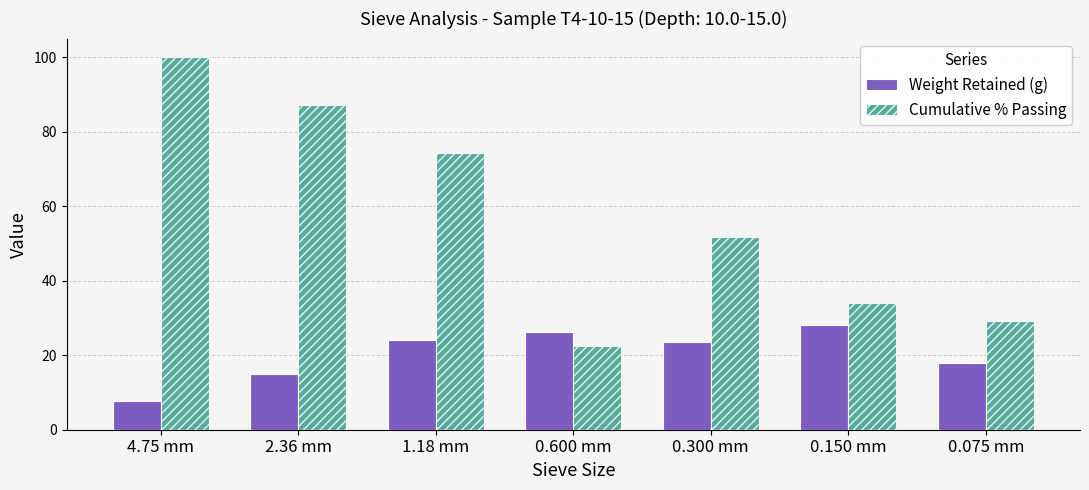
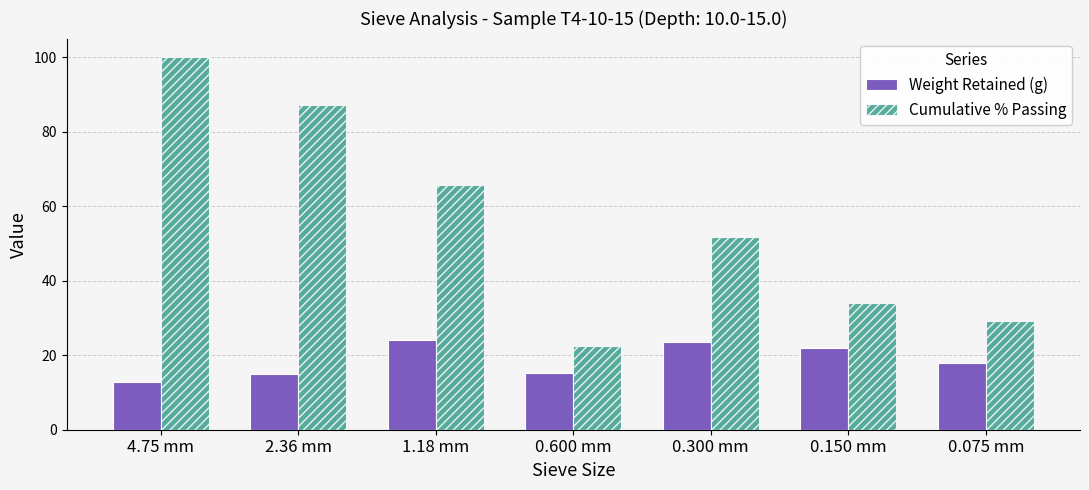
  {
    "Weight Retained (g)": {
-     "4.75 mm": 8,
+     "4.75 mm": 13,
      "2.36 mm": 15,
      "1.18 mm": 24,
-     "0.600 mm": 26,
+     "0.600 mm": 15,
      "0.300 mm": 24,
-     "0.150 mm": 28,
+     "0.150 mm": 22,
      "0.075 mm": 18
    },
    "Cumulative % Passing": {
      "4.75 mm": 100,
      "2.36 mm": 87,
-     "1.18 mm": 74,
+     "1.18 mm": 66,
      "0.600 mm": 22,
      "0.300 mm": 52,
      "0.150 mm": 34,
      "0.075 mm": 29
    }
  }
